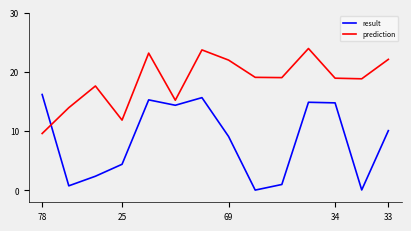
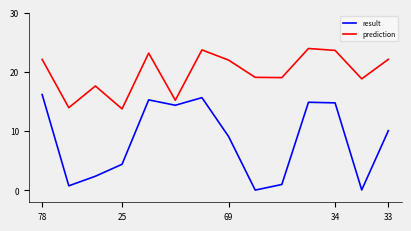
  {
    "result": {
      "78": 16,
      "25": 4,
      "69": 9,
      "34": 15,
      "33": 10
    },
    "prediction": {
-     "78": 10,
-     "25": 12,
+     "78": 22,
+     "25": 14,
      "69": 22,
-     "34": 19,
+     "34": 24,
      "33": 22
    }
  }
